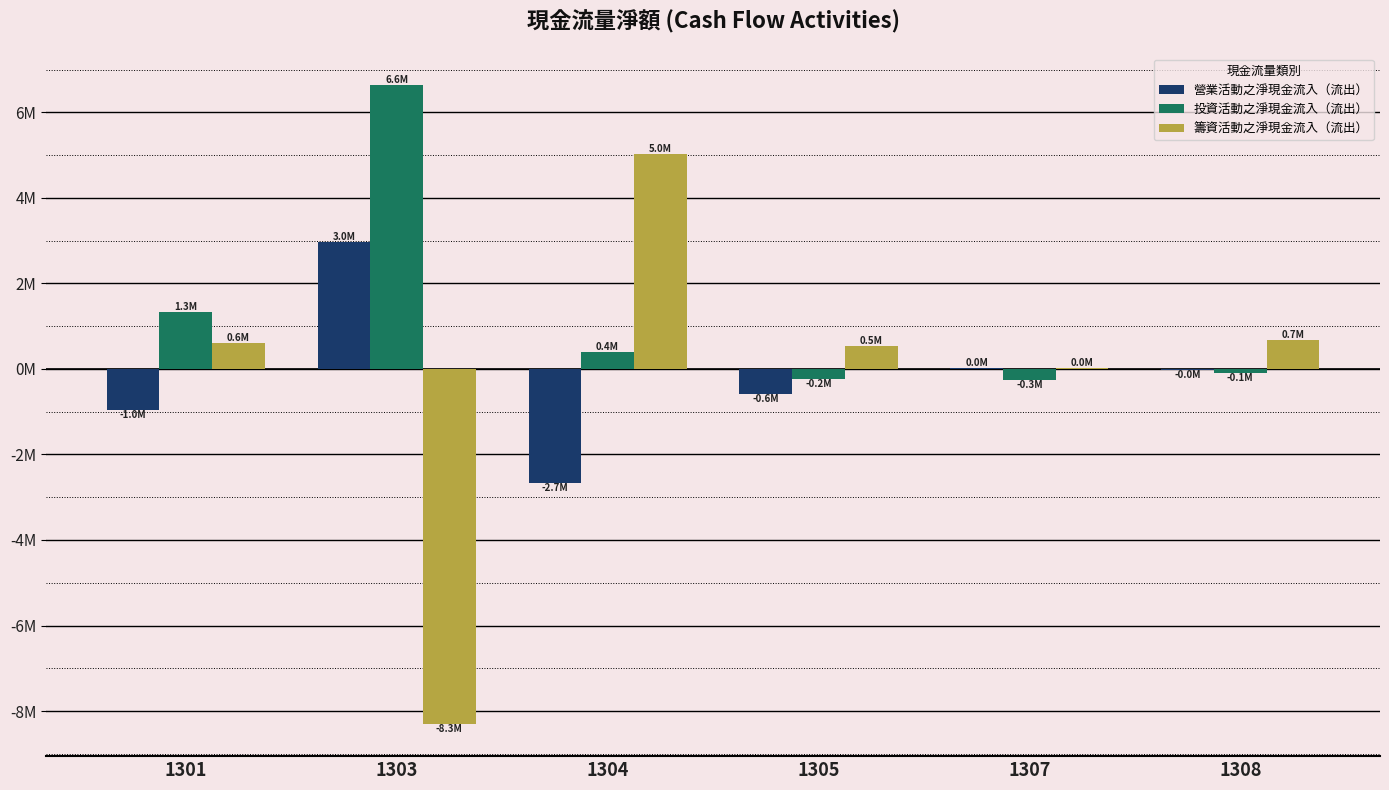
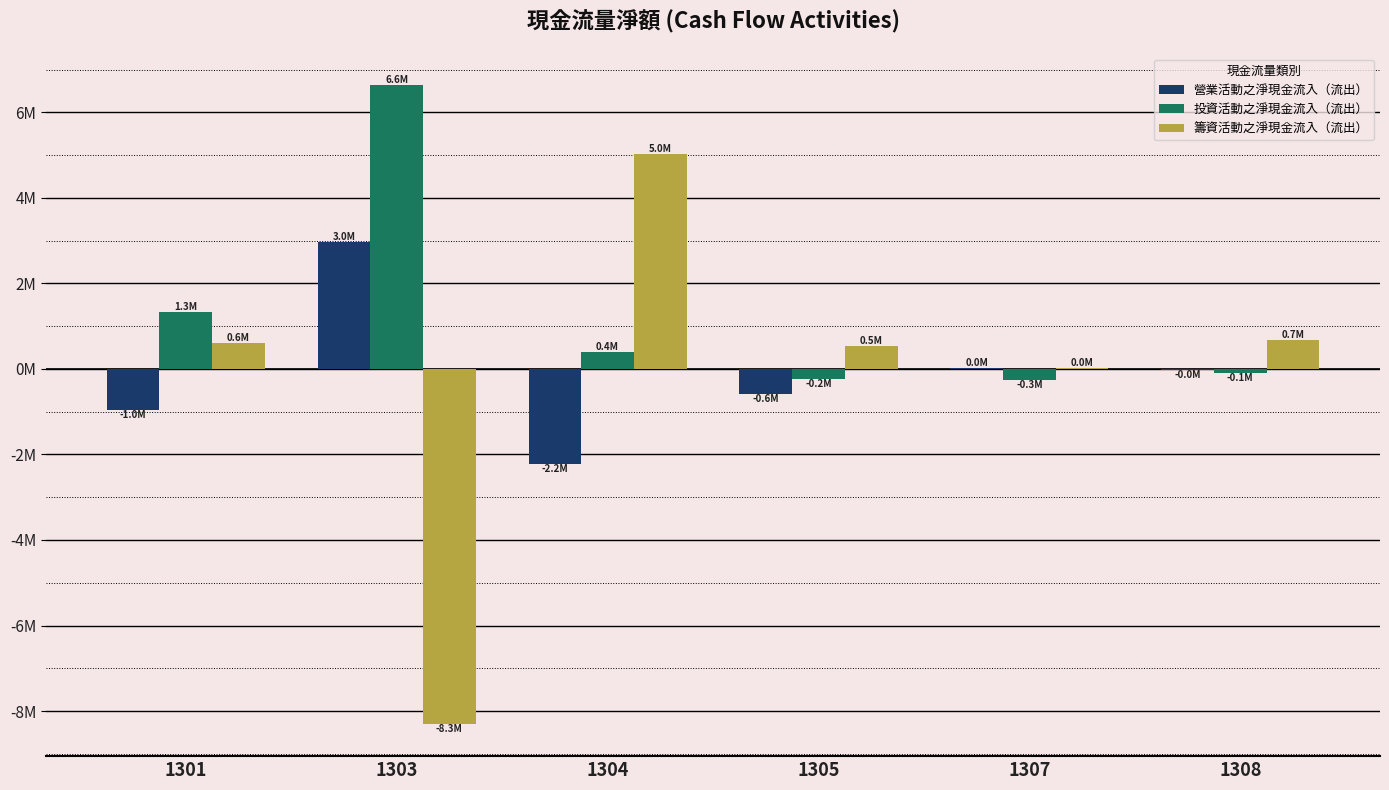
  {
    "營業活動之淨現金流入（流出）": {
      "1301": "-1.0M",
      "1303": "3.0M",
-     "1304": "-2.7M",
+     "1304": "-2.2M",
      "1305": "-0.6M"
    },
    "投資活動之淨現金流入（流出）": {
      "1301": "1.3M",
      "1303": "6.6M",
      "1304": "0.4M",
      "1305": "-0.2M",
      "1307": "-0.3M",
      "1308": "-0.1M"
    },
    "籌資活動之淨現金流入（流出）": {
      "1301": "0.6M",
      "1303": "-8.3M",
      "1304": "5.0M",
      "1305": "0.5M",
      "1308": "0.7M"
    }
  }
